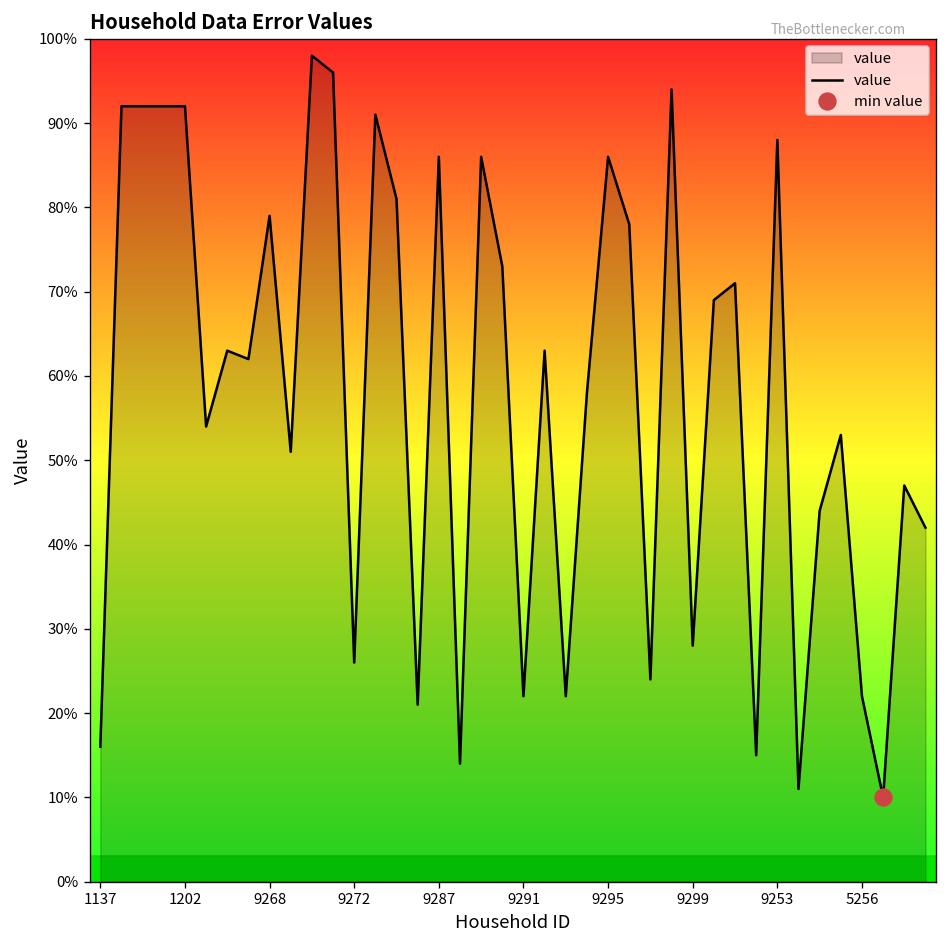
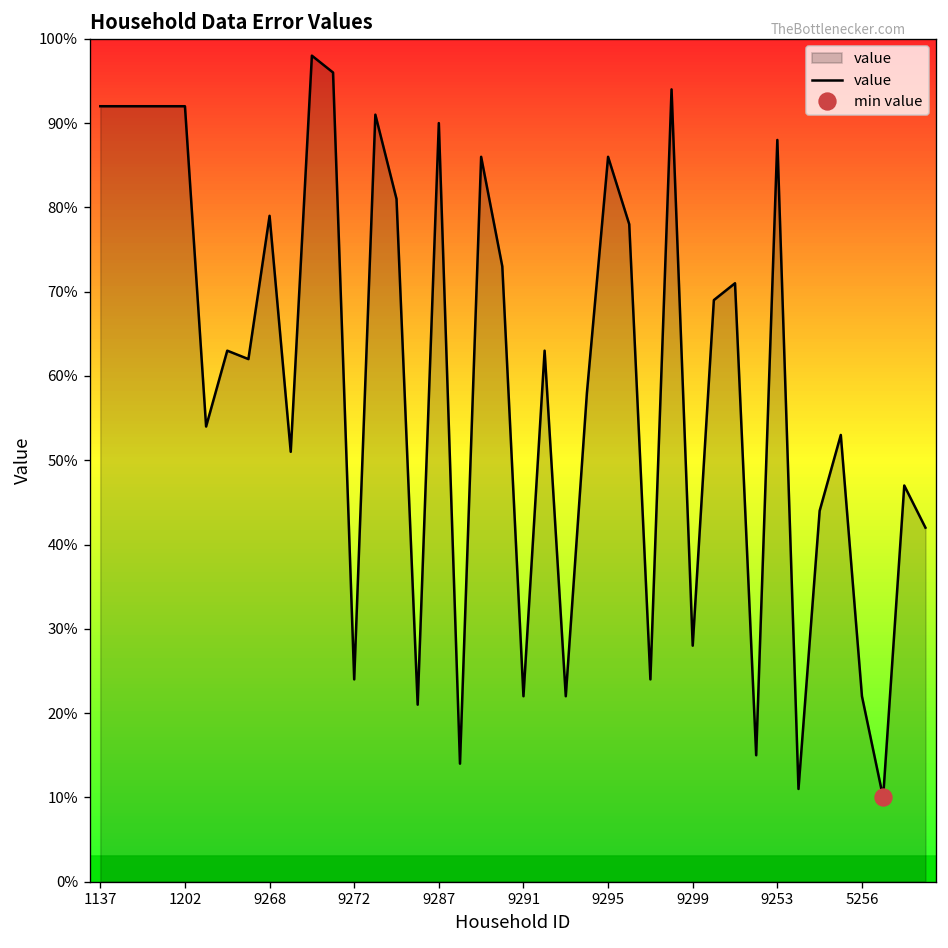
  {
    "value": {
-     "1137": "16%",
+     "1137": "92%",
      "1202": "92%",
      "9268": "79%",
-     "9272": "26%",
-     "9287": "86%",
+     "9272": "24%",
+     "9287": "90%",
      "9291": "22%",
      "9295": "86%",
      "9299": "28%",
      "9253": "88%",
      "5256": "22%"
    }
  }
